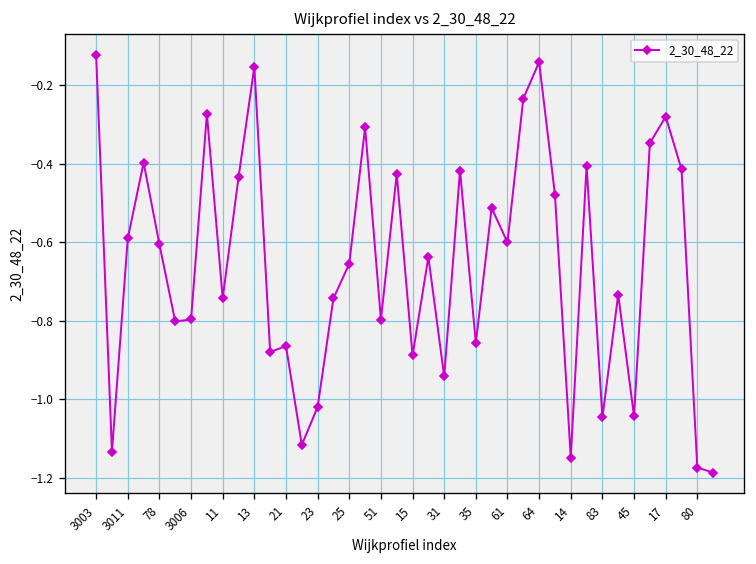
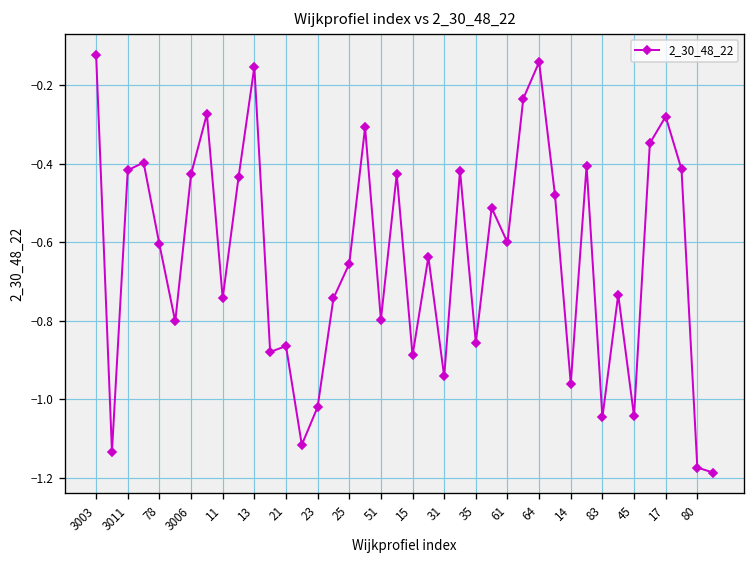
  {
    "3003": -0.12,
-   "3011": -0.59,
+   "3011": -0.42,
    "78": -0.61,
-   "3006": -0.80,
+   "3006": -0.43,
    "51": -0.80,
    "61": -0.60,
    "64": -0.14,
-   "14": -1.15,
+   "14": -0.96,
    "83": -1.05,
    "45": -1.04,
    "80": -1.17
  }
